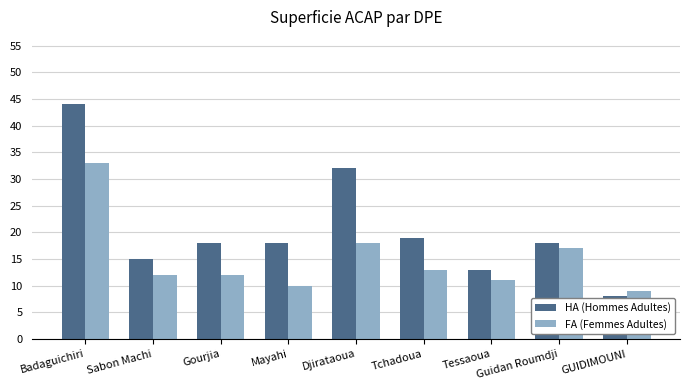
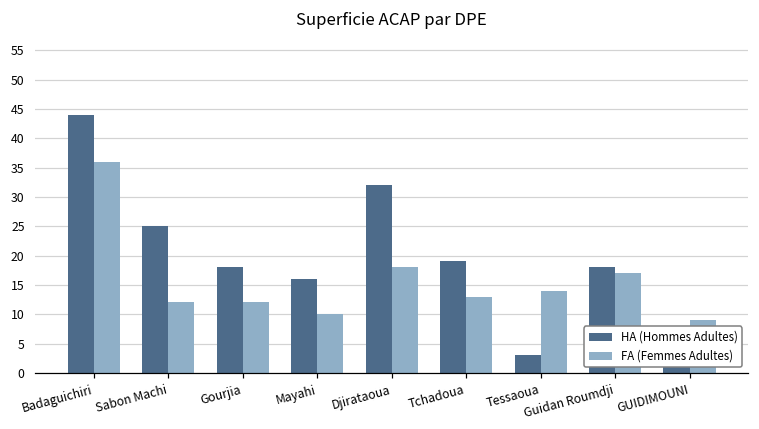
  {
    "HA (Hommes Adultes)": {
      "Badaguichiri": 44,
-     "Sabon Machi": 15,
+     "Sabon Machi": 25,
      "Gourjia": 18,
-     "Mayahi": 18,
+     "Mayahi": 16,
      "Djirataoua": 32,
      "Tchadoua": 19,
-     "Tessaoua": 13,
+     "Tessaoua": 3,
      "Guidan Roumdji": 18,
      "GUIDIMOUNI": 8
    },
    "FA (Femmes Adultes)": {
-     "Badaguichiri": 33,
+     "Badaguichiri": 36,
      "Sabon Machi": 12,
      "Gourjia": 12,
      "Mayahi": 10,
      "Djirataoua": 18,
      "Tchadoua": 13,
-     "Tessaoua": 11,
+     "Tessaoua": 14,
      "Guidan Roumdji": 17,
      "GUIDIMOUNI": 9
    }
  }
